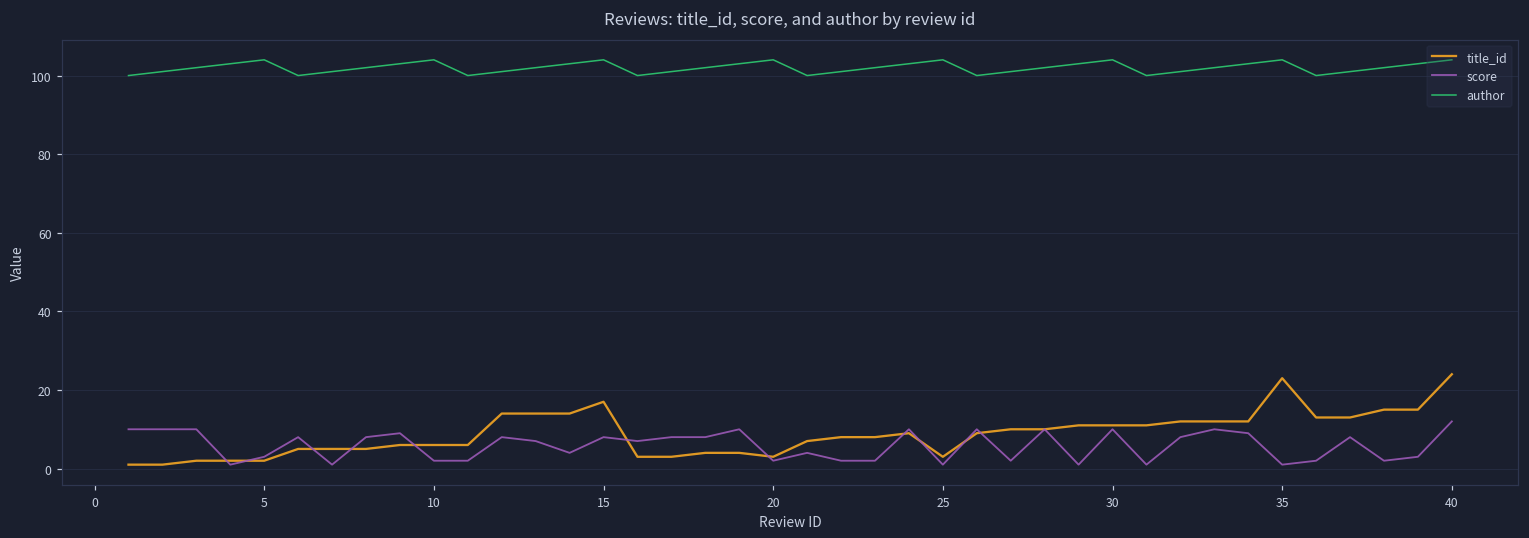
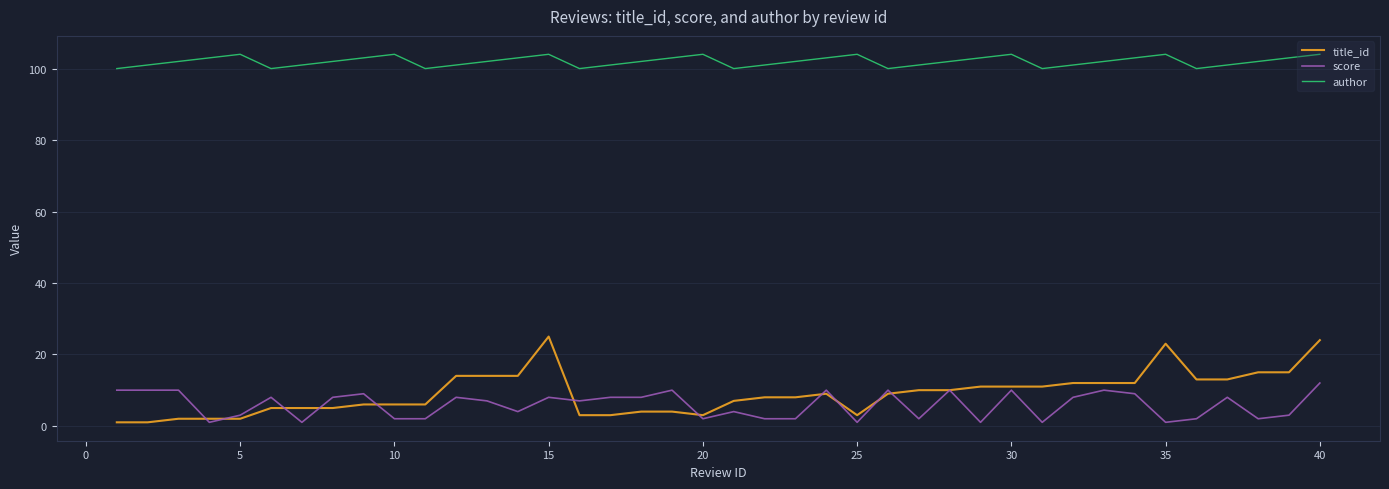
  {
    "title_id": {
      "5": 2,
      "10": 6,
-     "15": 17,
+     "15": 25,
      "20": 3,
      "25": 3,
      "30": 11,
      "35": 23,
      "40": 24
    },
    "score": {
      "5": 3,
      "10": 2,
      "15": 8,
      "20": 2,
      "25": 1,
      "30": 10,
      "35": 1,
      "40": 12
    },
    "author": {
      "5": 104,
      "10": 104,
      "15": 104,
      "20": 104,
      "25": 104,
      "30": 104,
      "35": 104
    }
  }
